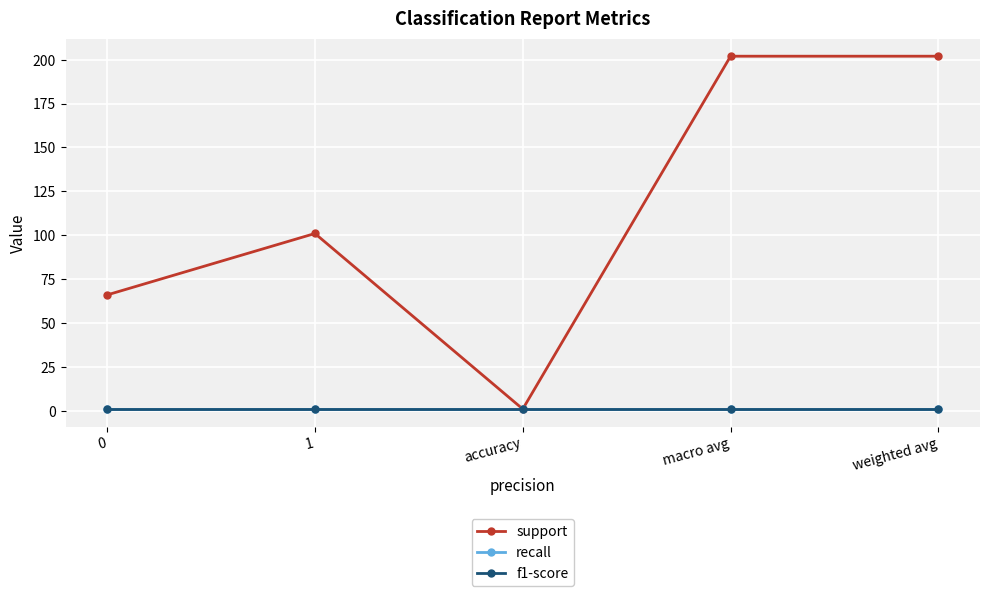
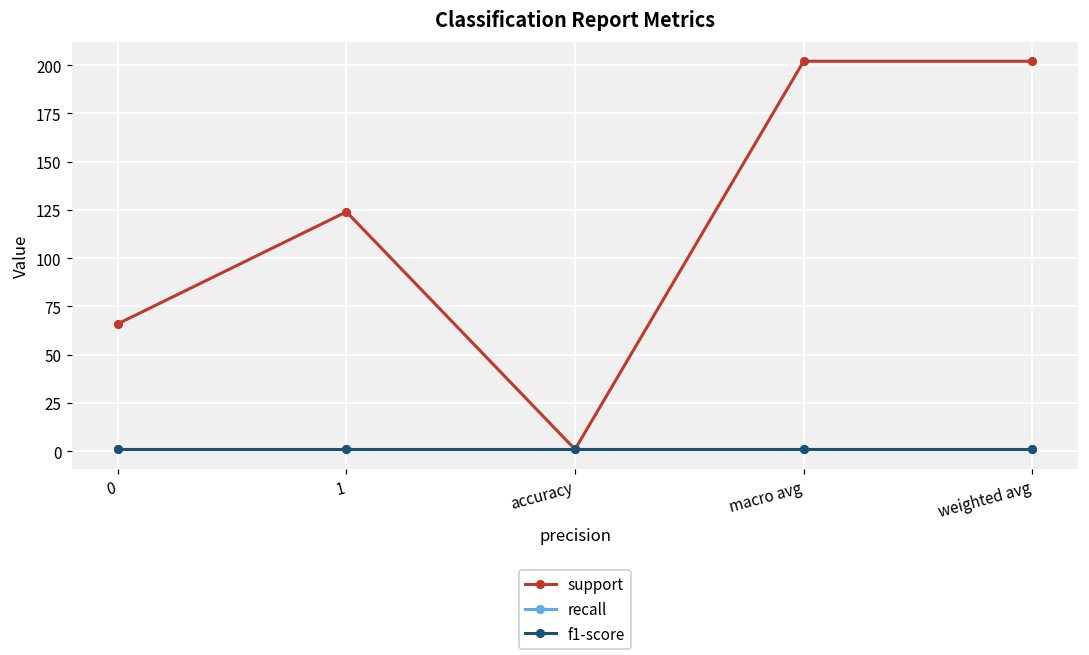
  {
    "support": {
      "0": 66,
-     "1": 101,
+     "1": 124,
      "macro avg": 202,
      "weighted avg": 202
    },
    "f1-score": {
      "0": 1,
      "1": 1,
      "macro avg": 1,
      "weighted avg": 1
    }
  }
